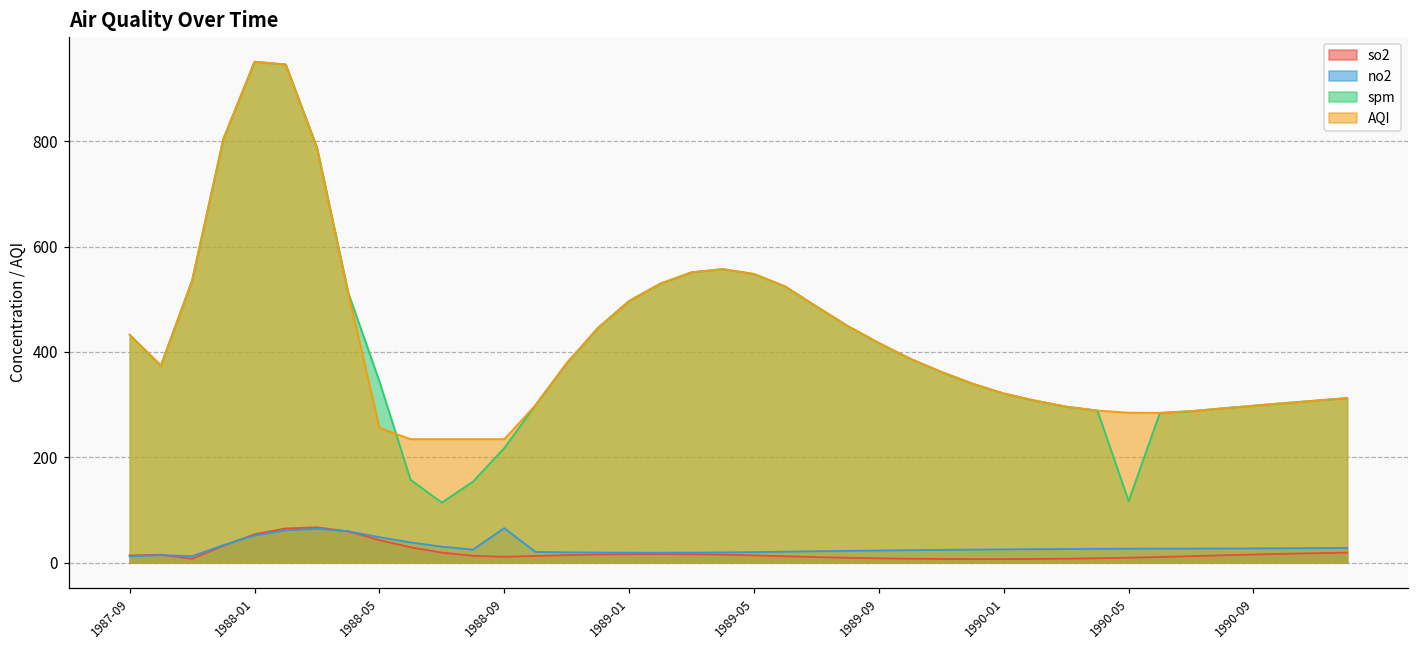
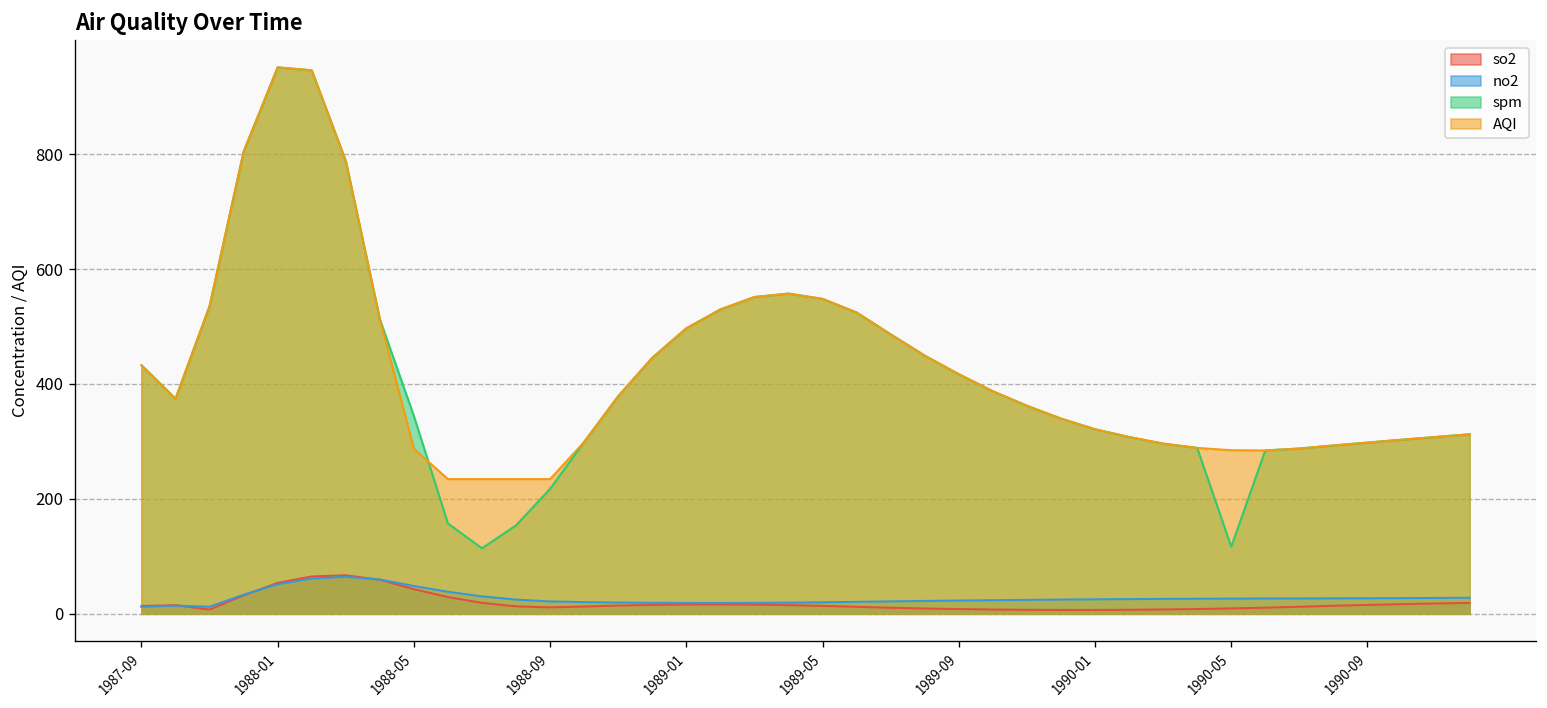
  {
    "so2": {
      "1988-05": 40,
      "1988-09": 10,
      "1989-05": 10,
      "1989-09": 10,
      "1990-01": 10,
      "1990-05": 10,
      "1990-09": 20
    },
    "no2": {
      "1988-05": 50,
-     "1988-09": 70,
+     "1988-09": 20,
      "1989-05": 20,
      "1989-09": 20,
      "1990-01": 30,
      "1990-05": 30,
      "1990-09": 30
    },
    "spm": {
      "1988-05": 340,
      "1988-09": 220,
      "1990-05": 120
    },
    "AQI": {
-     "1988-05": 260,
+     "1988-05": 290,
      "1988-09": 230,
      "1990-05": 280
    }
  }
